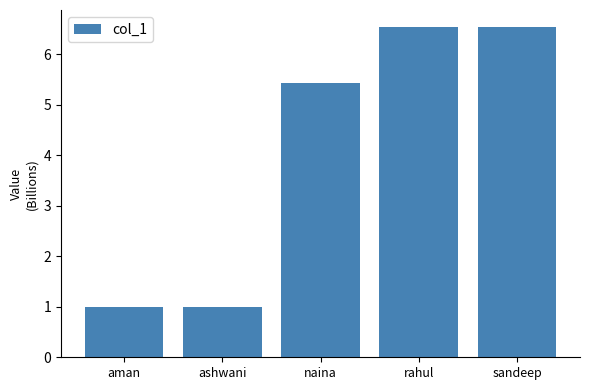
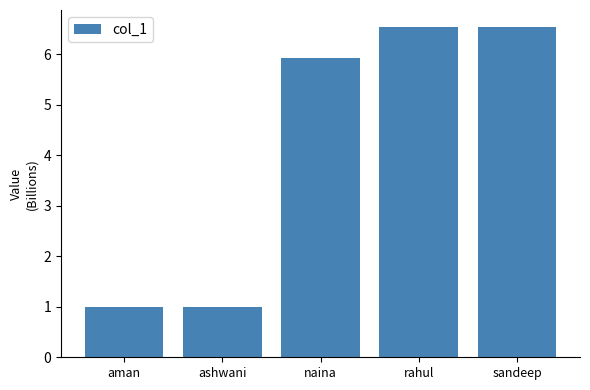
  {
    "aman": 1.0,
    "ashwani": 1.0,
-   "naina": 5.4,
+   "naina": 5.9,
    "rahul": 6.5,
    "sandeep": 6.5
  }
